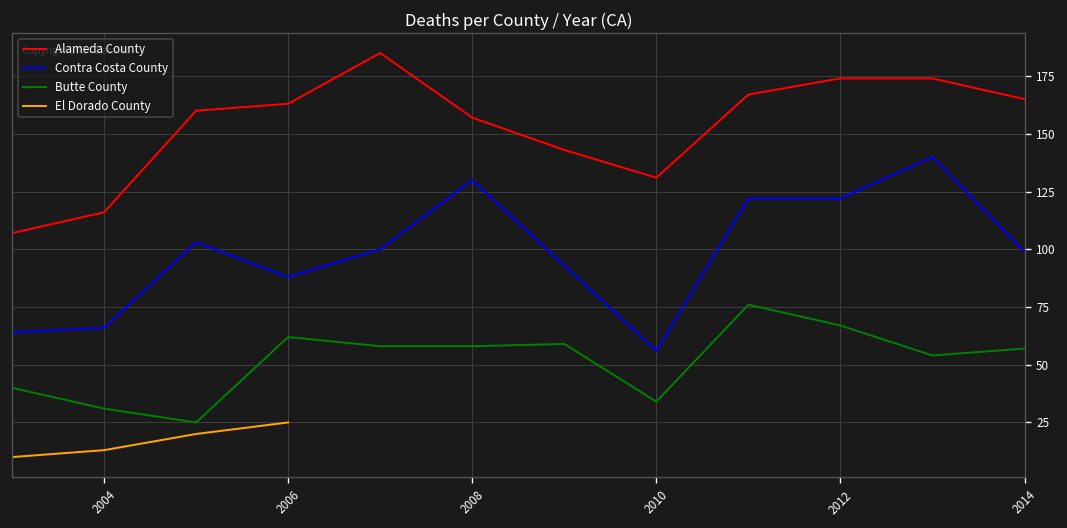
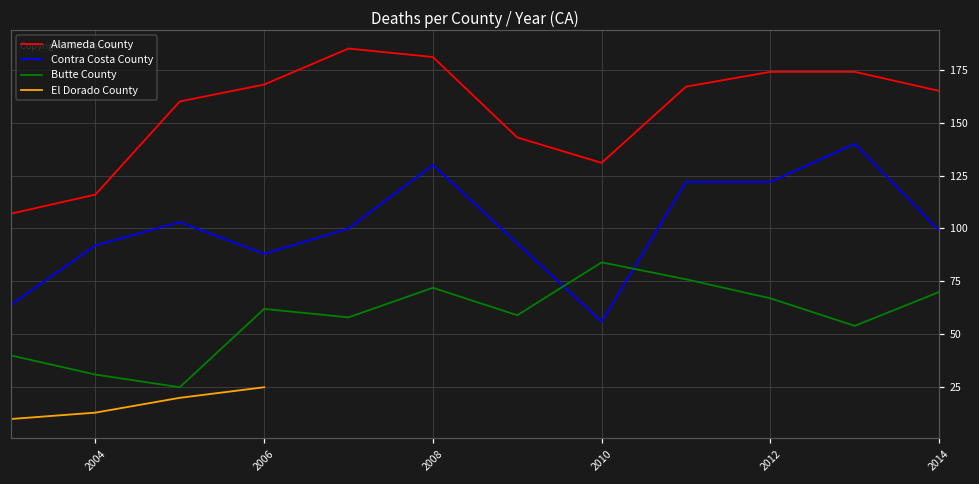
  {
    "Alameda County": {
      "2004": 116,
-     "2006": 163,
-     "2008": 157,
+     "2006": 168,
+     "2008": 181,
      "2010": 131,
      "2012": 174,
      "2014": 165
    },
    "Contra Costa County": {
-     "2004": 66,
+     "2004": 92,
      "2006": 88,
      "2008": 130,
      "2010": 56,
      "2012": 122,
      "2014": 99
    },
    "Butte County": {
      "2004": 31,
      "2006": 62,
-     "2008": 58,
-     "2010": 34,
+     "2008": 72,
+     "2010": 84,
      "2012": 67,
-     "2014": 57
+     "2014": 70
    },
    "El Dorado County": {
      "2004": 13,
      "2006": 25
    }
  }
